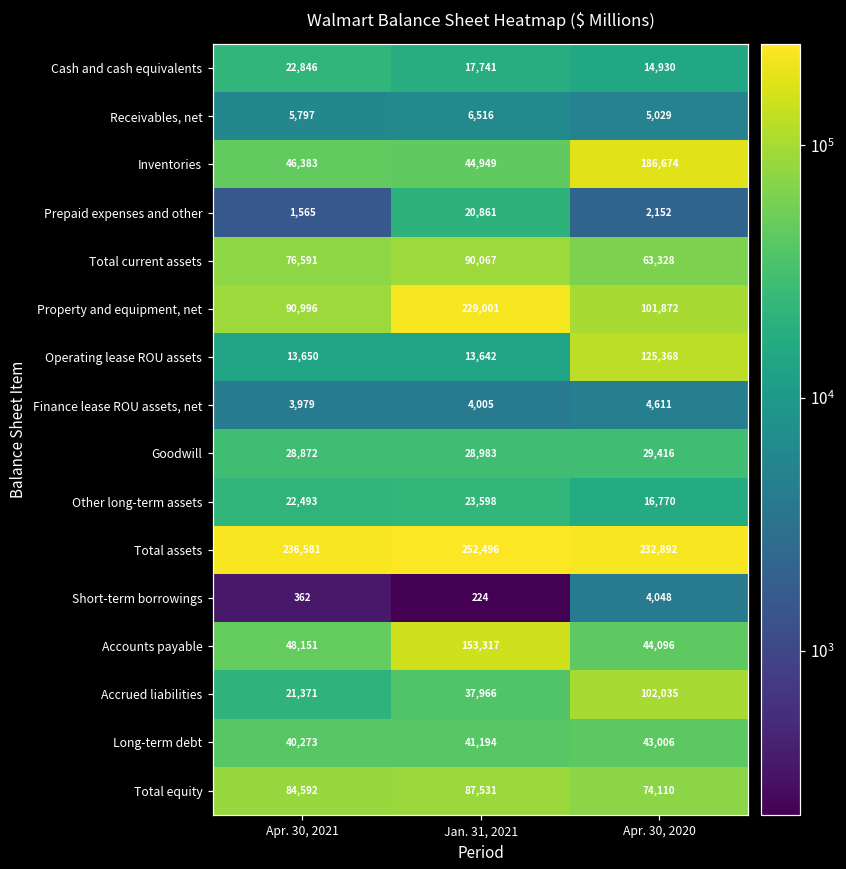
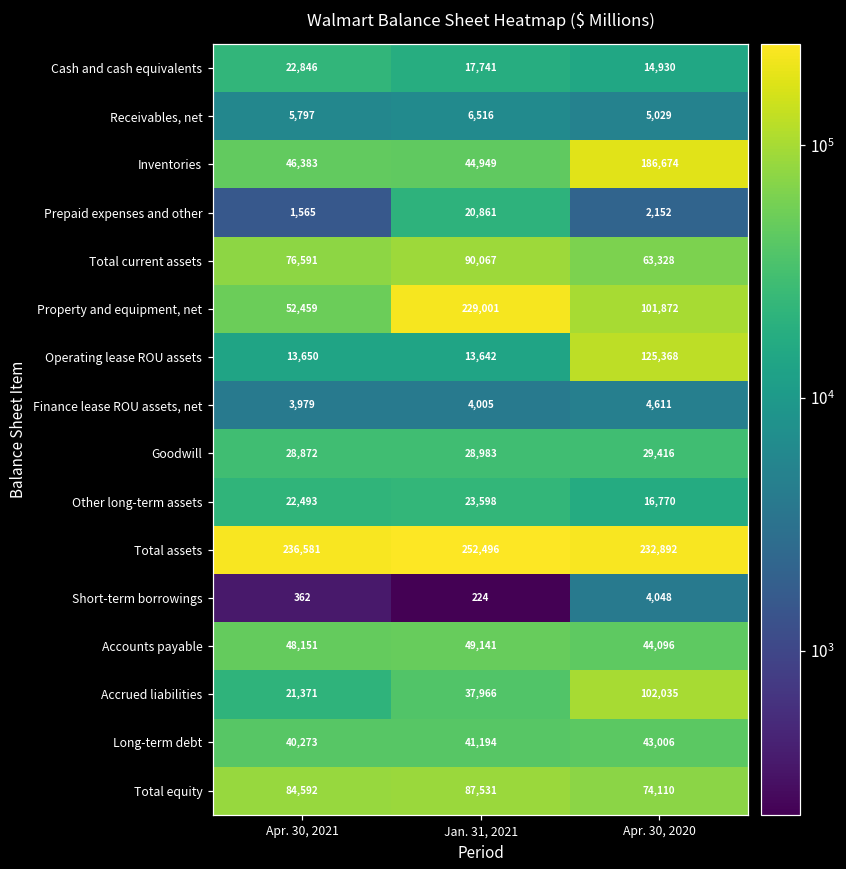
  {
    "Cash and cash equivalents": {
      "Apr. 30, 2021": "22,846",
      "Jan. 31, 2021": "17,741",
      "Apr. 30, 2020": "14,930"
    },
    "Receivables, net": {
      "Apr. 30, 2021": "5,797",
      "Jan. 31, 2021": "6,516",
      "Apr. 30, 2020": "5,029"
    },
    "Inventories": {
      "Apr. 30, 2021": "46,383",
      "Jan. 31, 2021": "44,949",
      "Apr. 30, 2020": "186,674"
    },
    "Prepaid expenses and other": {
      "Apr. 30, 2021": "1,565",
      "Jan. 31, 2021": "20,861",
      "Apr. 30, 2020": "2,152"
    },
    "Total current assets": {
      "Apr. 30, 2021": "76,591",
      "Jan. 31, 2021": "90,067",
      "Apr. 30, 2020": "63,328"
    },
    "Property and equipment, net": {
-     "Apr. 30, 2021": "90,996",
+     "Apr. 30, 2021": "52,459",
      "Jan. 31, 2021": "229,001",
      "Apr. 30, 2020": "101,872"
    },
    "Operating lease ROU assets": {
      "Apr. 30, 2021": "13,650",
      "Jan. 31, 2021": "13,642",
      "Apr. 30, 2020": "125,368"
    },
    "Finance lease ROU assets, net": {
      "Apr. 30, 2021": "3,979",
      "Jan. 31, 2021": "4,005",
      "Apr. 30, 2020": "4,611"
    },
    "Goodwill": {
      "Apr. 30, 2021": "28,872",
      "Jan. 31, 2021": "28,983",
      "Apr. 30, 2020": "29,416"
    },
    "Other long-term assets": {
      "Apr. 30, 2021": "22,493",
      "Jan. 31, 2021": "23,598",
      "Apr. 30, 2020": "16,770"
    },
    "Total assets": {
      "Apr. 30, 2021": "236,581",
      "Jan. 31, 2021": "252,496",
      "Apr. 30, 2020": "232,892"
    },
    "Short-term borrowings": {
      "Apr. 30, 2021": "362",
      "Jan. 31, 2021": "224",
      "Apr. 30, 2020": "4,048"
    },
    "Accounts payable": {
      "Apr. 30, 2021": "48,151",
-     "Jan. 31, 2021": "153,317",
+     "Jan. 31, 2021": "49,141",
      "Apr. 30, 2020": "44,096"
    },
    "Accrued liabilities": {
      "Apr. 30, 2021": "21,371",
      "Jan. 31, 2021": "37,966",
      "Apr. 30, 2020": "102,035"
    },
    "Long-term debt": {
      "Apr. 30, 2021": "40,273",
      "Jan. 31, 2021": "41,194",
      "Apr. 30, 2020": "43,006"
    },
    "Total equity": {
      "Apr. 30, 2021": "84,592",
      "Jan. 31, 2021": "87,531",
      "Apr. 30, 2020": "74,110"
    }
  }
